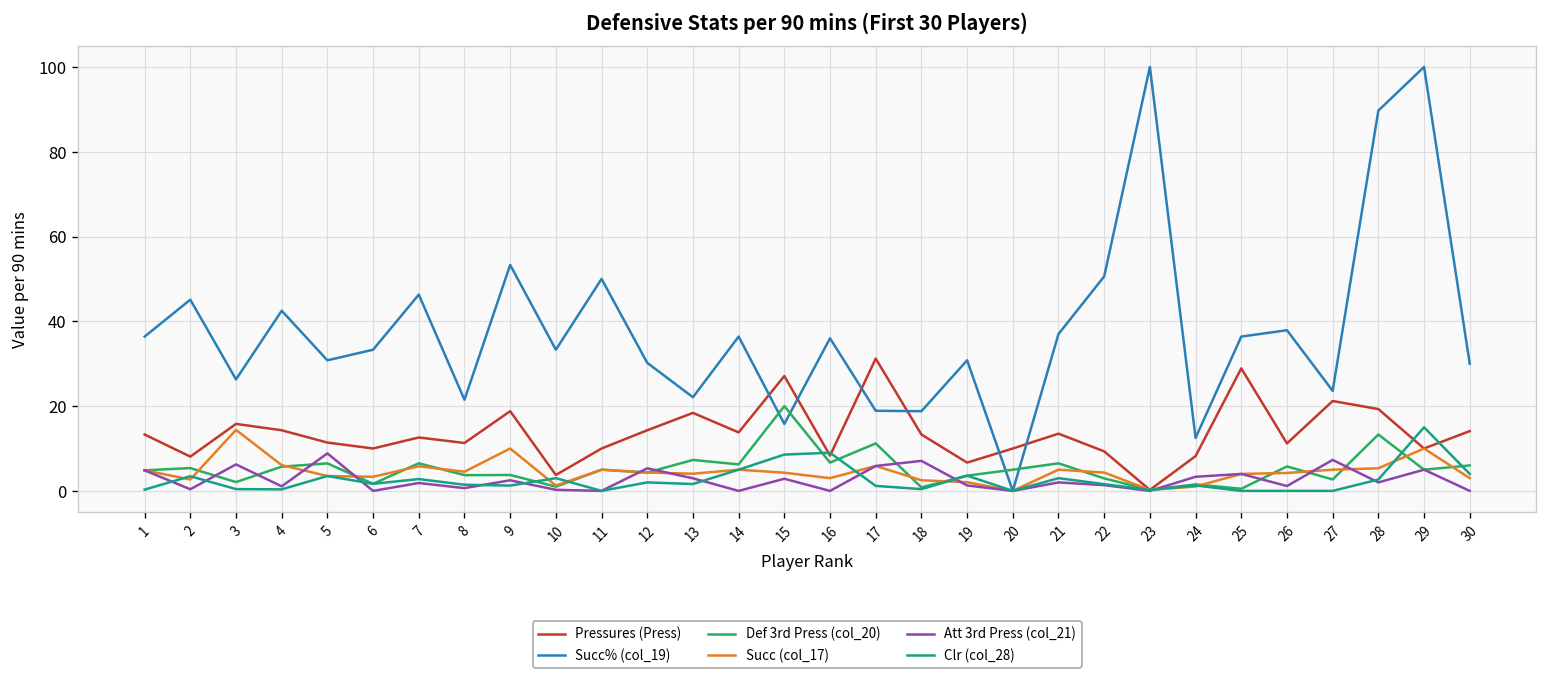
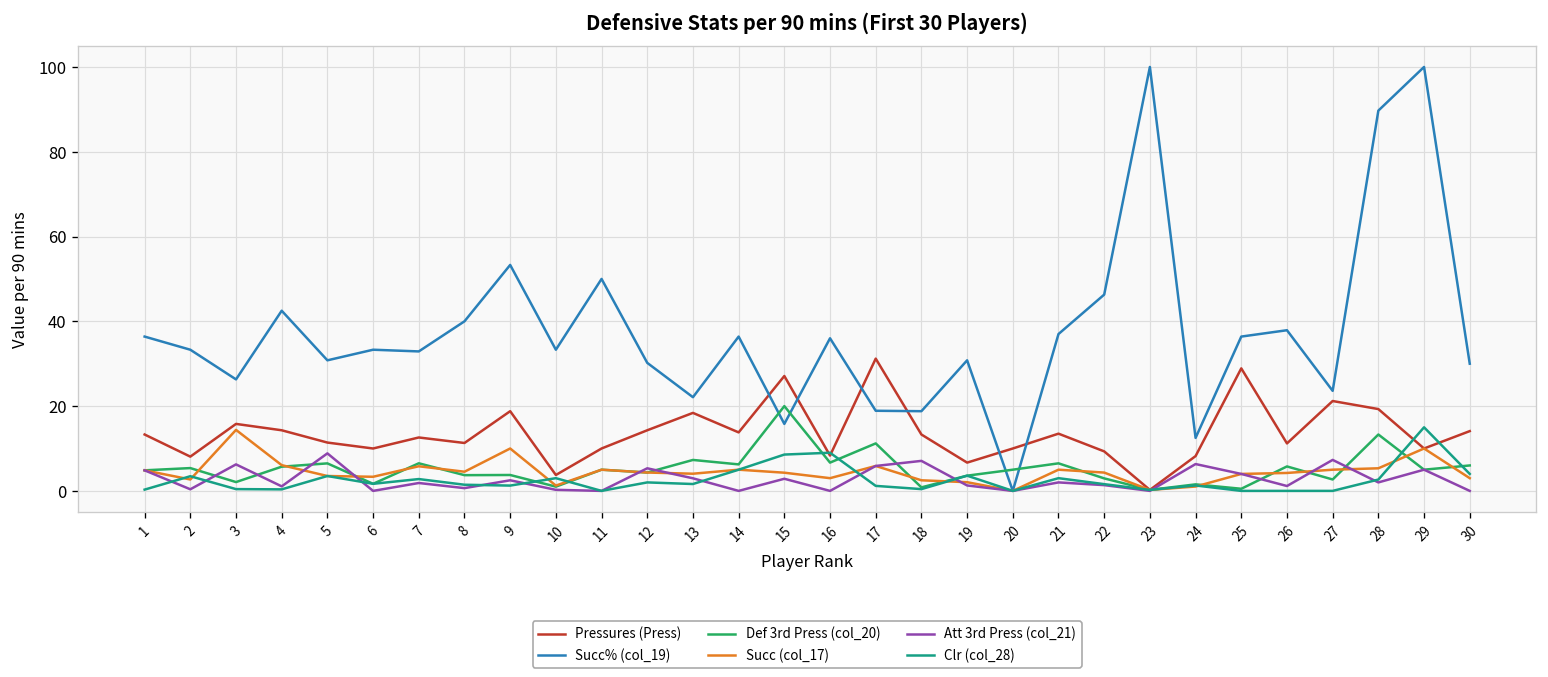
  {
    "Pressures (Press)": {
      "1": 13,
      "2": 8,
      "3": 16,
      "4": 14,
      "5": 11,
      "6": 10,
      "7": 13,
      "8": 11,
      "9": 19,
      "10": 4,
      "11": 10,
      "12": 14,
      "13": 18,
      "14": 14,
      "15": 27,
      "17": 31,
      "18": 13,
      "19": 7,
      "20": 10,
      "21": 14,
      "22": 9,
      "24": 8,
      "25": 29,
      "26": 11,
      "27": 21,
      "28": 19,
      "30": 14
    },
    "Succ% (col_19)": {
      "1": 36,
-     "2": 45,
+     "2": 33,
      "3": 26,
      "4": 43,
      "5": 31,
      "6": 33,
-     "7": 46,
-     "8": 22,
+     "7": 33,
+     "8": 40,
      "9": 53,
      "10": 33,
      "11": 50,
      "12": 30,
      "13": 22,
      "14": 36,
      "15": 16,
      "16": 36,
      "17": 19,
      "18": 19,
      "19": 31,
      "21": 37,
-     "22": 51,
+     "22": 46,
      "23": 100,
      "24": 13,
      "25": 36,
      "26": 38,
      "27": 24,
      "28": 90,
      "29": 100,
      "30": 30
    },
    "Succ (col_17)": {
      "2": 3,
      "3": 14,
      "6": 3,
      "8": 5,
      "9": 10,
      "13": 4,
      "15": 4,
      "16": 3,
      "18": 3,
      "19": 2,
      "21": 5,
      "22": 4,
      "26": 4,
      "27": 5,
      "28": 5,
      "30": 3
    },
    "Att 3rd Press (col_21)": {
      "2": 0,
      "3": 6,
      "5": 9,
      "6": 0,
      "7": 2,
      "8": 1,
      "9": 3,
      "10": 0,
      "12": 5,
      "13": 3,
      "14": 0,
      "15": 3,
      "16": 0,
      "18": 7,
      "19": 1,
      "21": 2,
-     "24": 3,
+     "24": 6,
      "26": 1,
      "27": 7,
      "30": 0
    }
  }
